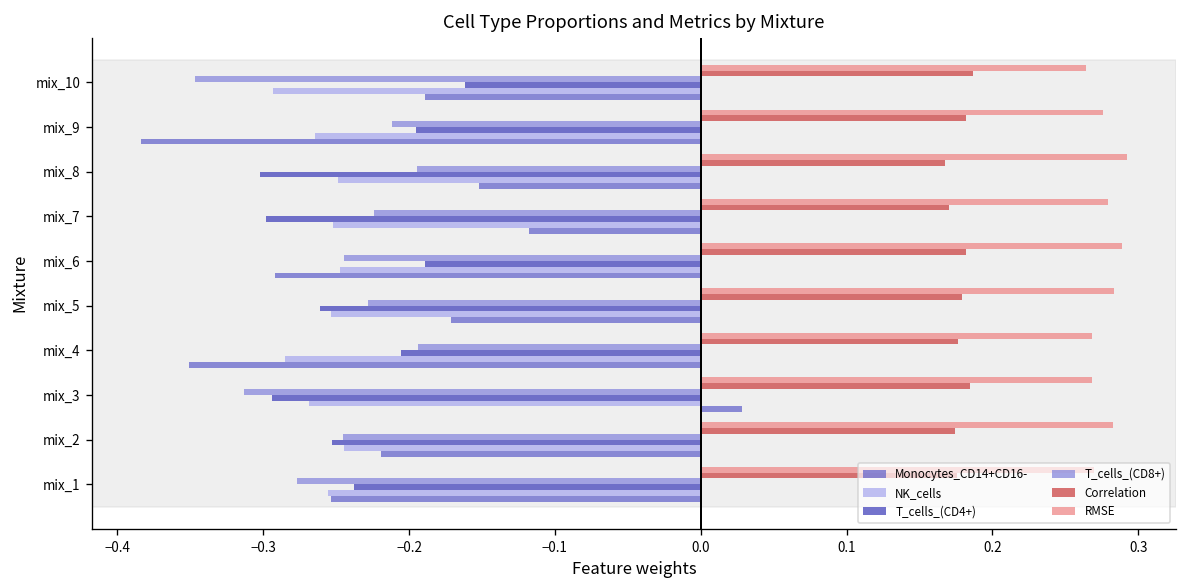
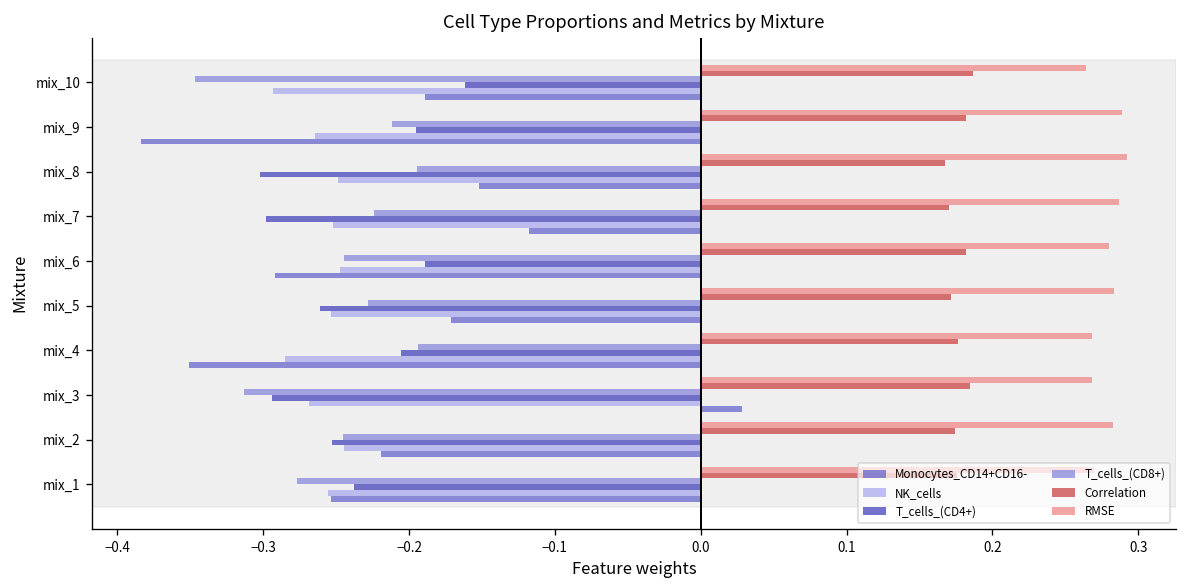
  {
    "Correlation": {
      "mix_10": 0.186,
      "mix_9": 0.182,
      "mix_8": 0.167,
      "mix_7": 0.170,
      "mix_6": 0.182,
-     "mix_5": 0.179,
+     "mix_5": 0.172,
      "mix_4": 0.176,
      "mix_3": 0.184,
      "mix_2": 0.174
    },
    "RMSE": {
      "mix_10": 0.264,
-     "mix_9": 0.276,
+     "mix_9": 0.289,
      "mix_8": 0.292,
-     "mix_7": 0.279,
-     "mix_6": 0.289,
+     "mix_7": 0.287,
+     "mix_6": 0.280,
      "mix_5": 0.283,
      "mix_4": 0.268,
      "mix_3": 0.269,
      "mix_2": 0.282
    }
  }
